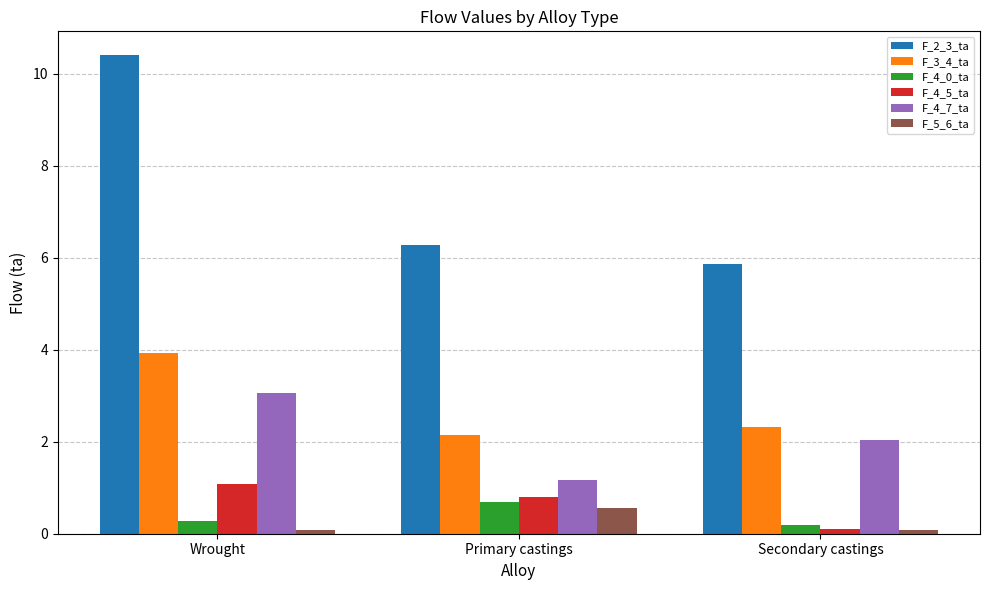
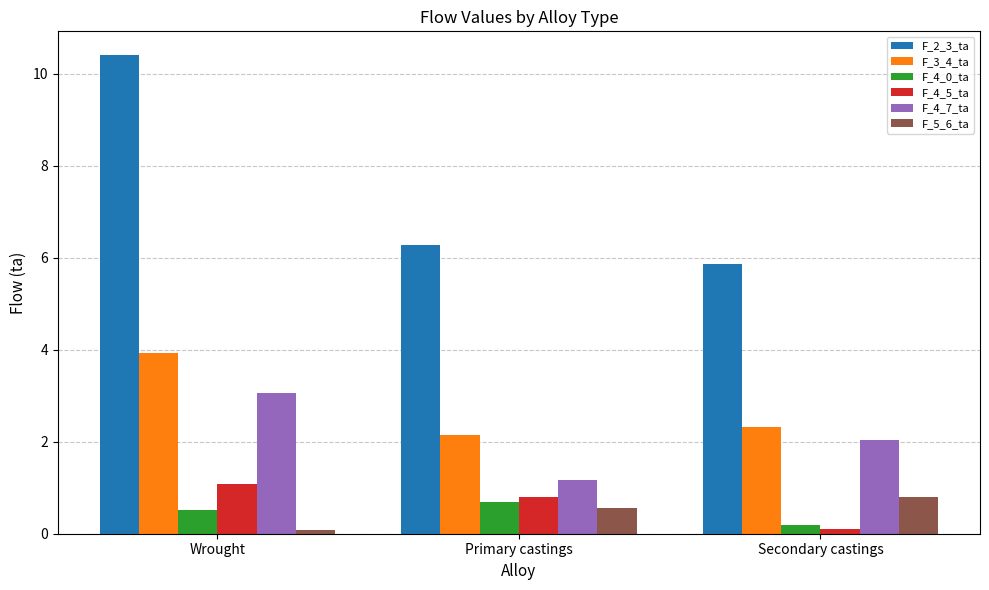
  {
    "F_2_3_ta": {
      "Wrought": 10.4,
      "Primary castings": 6.3,
      "Secondary castings": 5.9
    },
    "F_3_4_ta": {
      "Wrought": 3.9,
      "Primary castings": 2.2,
      "Secondary castings": 2.3
    },
    "F_4_0_ta": {
-     "Wrought": 0.3,
+     "Wrought": 0.5,
      "Primary castings": 0.7,
      "Secondary castings": 0.2
    },
    "F_4_5_ta": {
      "Wrought": 1.1,
      "Primary castings": 0.8,
      "Secondary castings": 0.1
    },
    "F_4_7_ta": {
      "Wrought": 3.1,
      "Primary castings": 1.2,
      "Secondary castings": 2.0
    },
    "F_5_6_ta": {
      "Wrought": 0.1,
      "Primary castings": 0.6,
-     "Secondary castings": 0.1
+     "Secondary castings": 0.8
    }
  }
